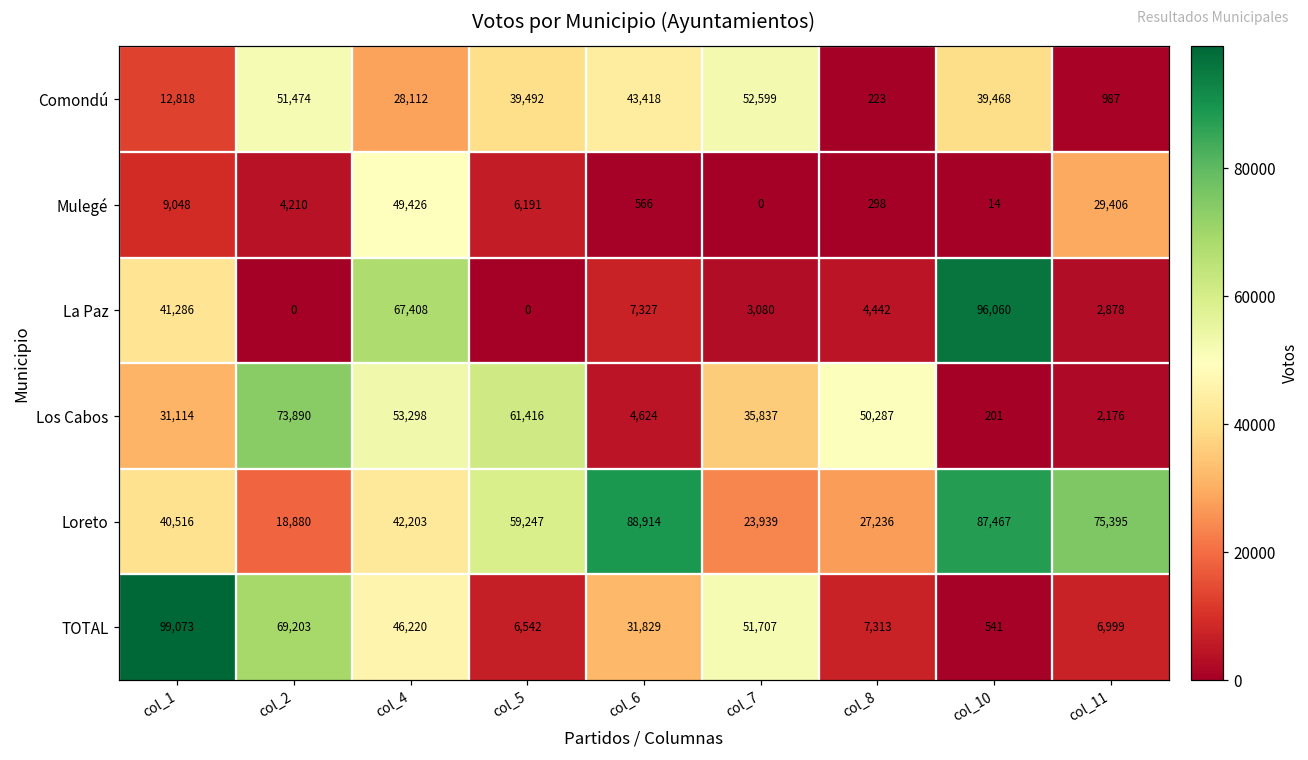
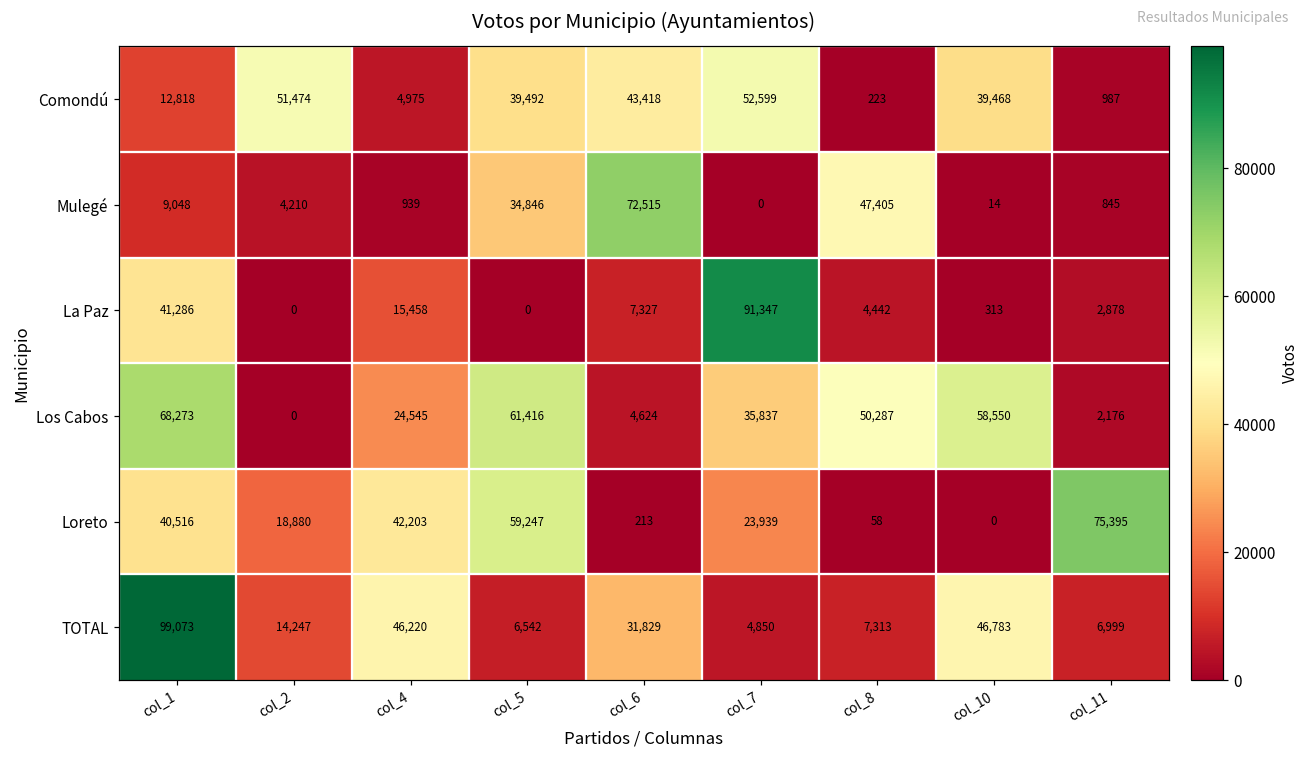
  {
    "Comondú": {
      "col_1": "12,818",
      "col_2": "51,474",
-     "col_4": "28,112",
+     "col_4": "4,975",
      "col_5": "39,492",
      "col_6": "43,418",
      "col_7": "52,599",
      "col_8": "223",
      "col_10": "39,468",
      "col_11": "987"
    },
    "Mulegé": {
      "col_1": "9,048",
      "col_2": "4,210",
-     "col_4": "49,426",
-     "col_5": "6,191",
-     "col_6": "566",
+     "col_4": "939",
+     "col_5": "34,846",
+     "col_6": "72,515",
      "col_7": "0",
-     "col_8": "298",
+     "col_8": "47,405",
      "col_10": "14",
-     "col_11": "29,406"
+     "col_11": "845"
    },
    "La Paz": {
      "col_1": "41,286",
      "col_2": "0",
-     "col_4": "67,408",
+     "col_4": "15,458",
      "col_5": "0",
      "col_6": "7,327",
-     "col_7": "3,080",
+     "col_7": "91,347",
      "col_8": "4,442",
-     "col_10": "96,060",
+     "col_10": "313",
      "col_11": "2,878"
    },
    "Los Cabos": {
-     "col_1": "31,114",
-     "col_2": "73,890",
-     "col_4": "53,298",
+     "col_1": "68,273",
+     "col_2": "0",
+     "col_4": "24,545",
      "col_5": "61,416",
      "col_6": "4,624",
      "col_7": "35,837",
      "col_8": "50,287",
-     "col_10": "201",
+     "col_10": "58,550",
      "col_11": "2,176"
    },
    "Loreto": {
      "col_1": "40,516",
      "col_2": "18,880",
      "col_4": "42,203",
      "col_5": "59,247",
-     "col_6": "88,914",
+     "col_6": "213",
      "col_7": "23,939",
-     "col_8": "27,236",
-     "col_10": "87,467",
+     "col_8": "58",
+     "col_10": "0",
      "col_11": "75,395"
    },
    "TOTAL": {
      "col_1": "99,073",
-     "col_2": "69,203",
+     "col_2": "14,247",
      "col_4": "46,220",
      "col_5": "6,542",
      "col_6": "31,829",
-     "col_7": "51,707",
+     "col_7": "4,850",
      "col_8": "7,313",
-     "col_10": "541",
+     "col_10": "46,783",
      "col_11": "6,999"
    }
  }
